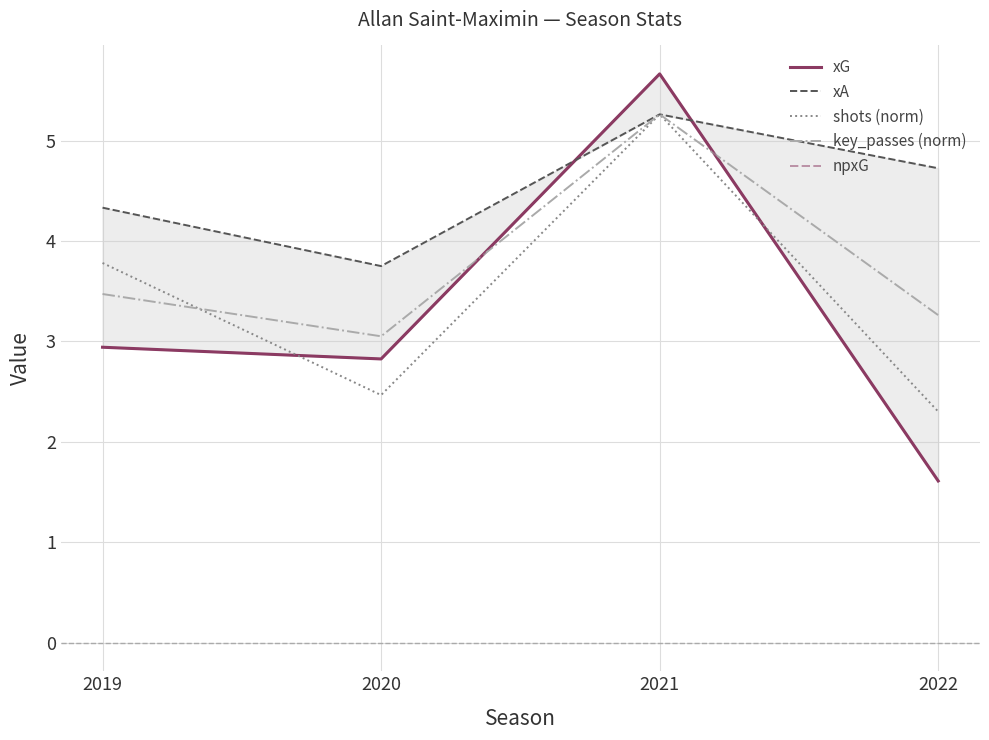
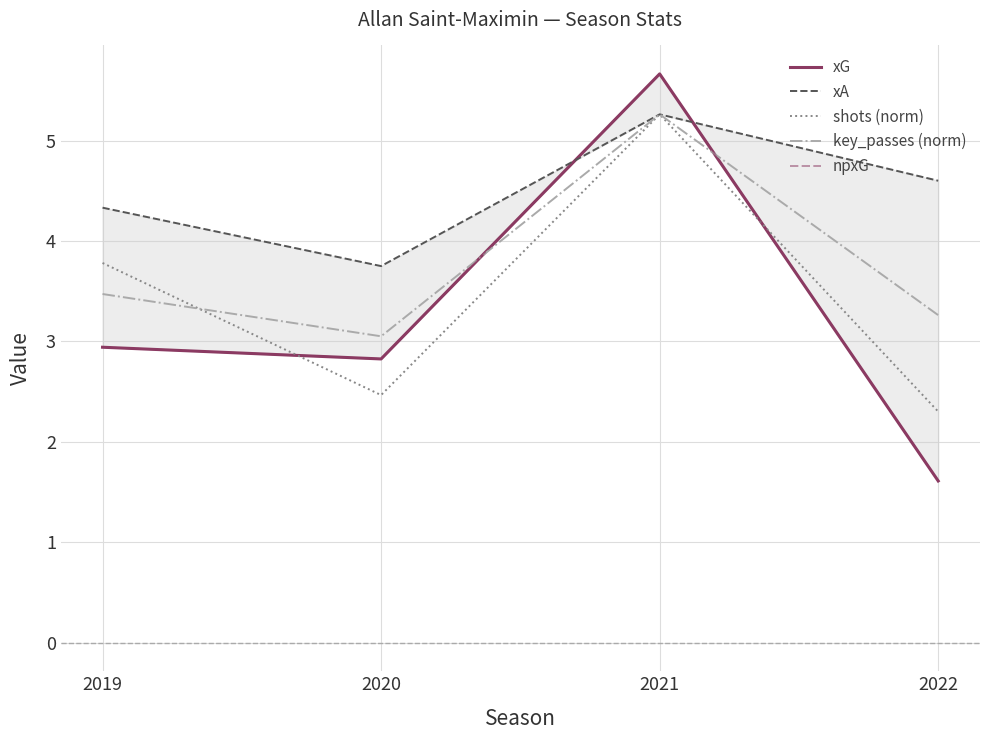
  {
    "xA": {
-     "2022": 4.72
+     "2022": 4.60
    }
  }
